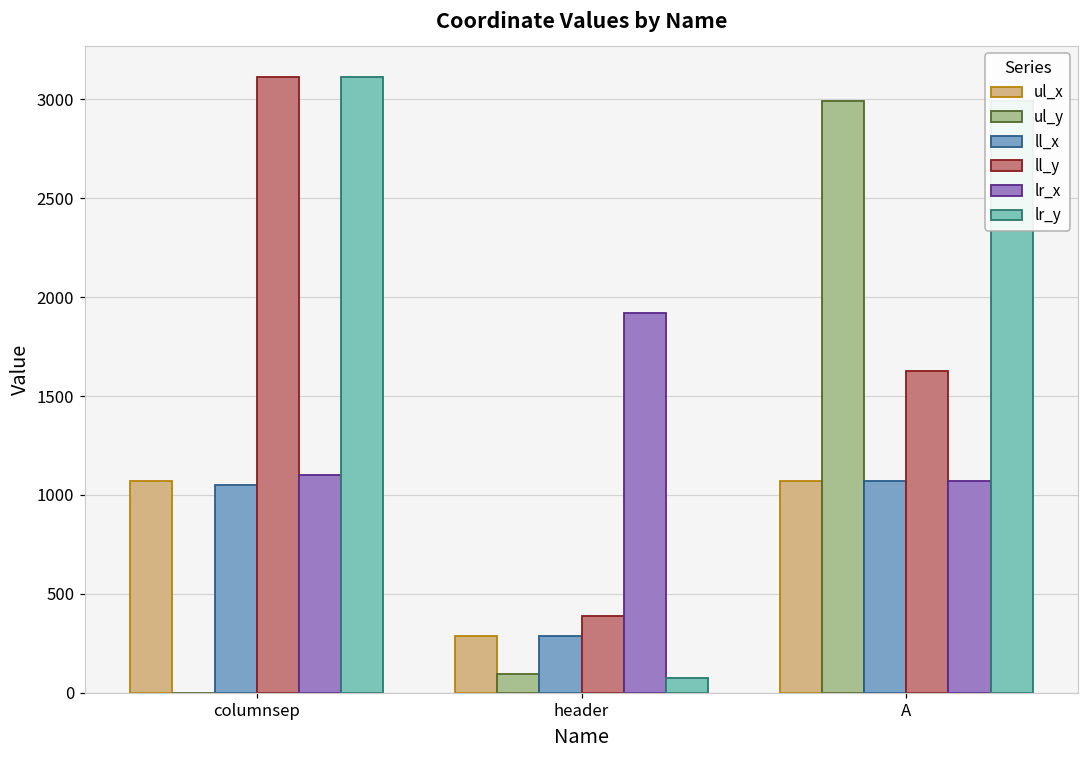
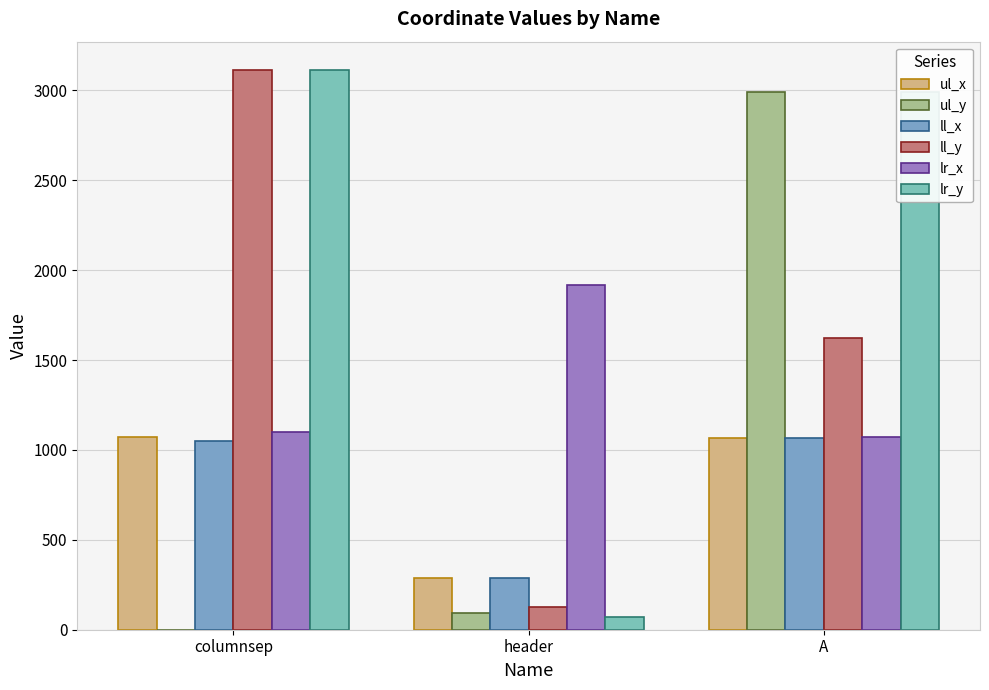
  {
    "ll_y": {
      "columnsep": 3120,
-     "header": 390,
+     "header": 130,
      "A": 1630
    }
  }
